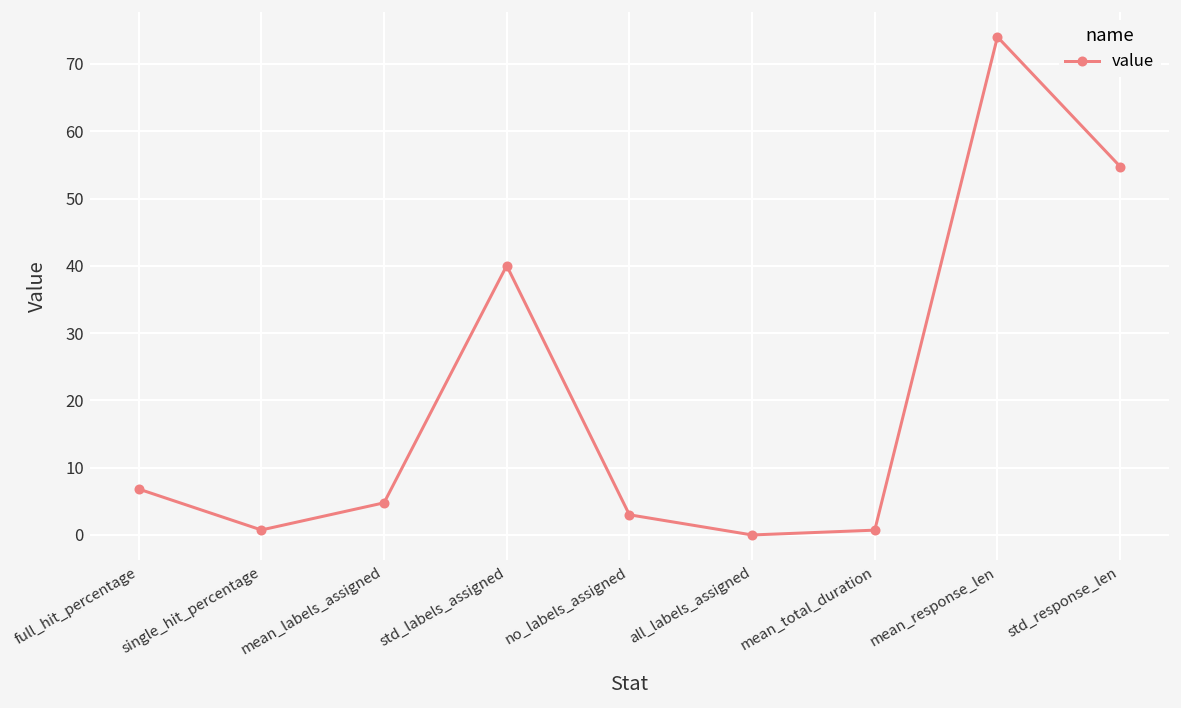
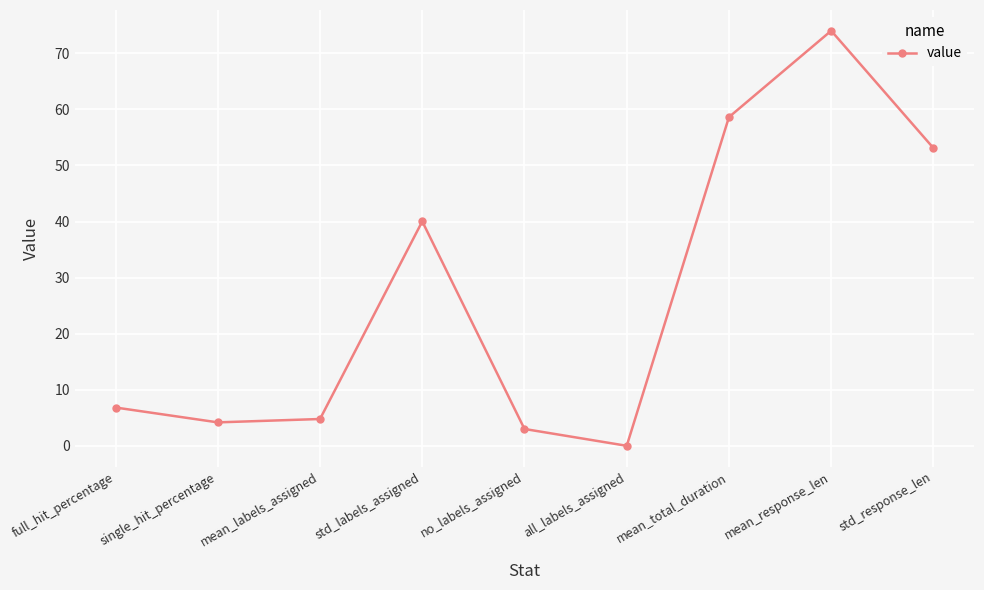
  {
    "full_hit_percentage": 7,
-   "single_hit_percentage": 1,
+   "single_hit_percentage": 4,
    "mean_labels_assigned": 5,
    "std_labels_assigned": 40,
    "no_labels_assigned": 3,
    "all_labels_assigned": 0,
-   "mean_total_duration": 1,
+   "mean_total_duration": 59,
    "mean_response_len": 74,
-   "std_response_len": 55
+   "std_response_len": 53
  }
